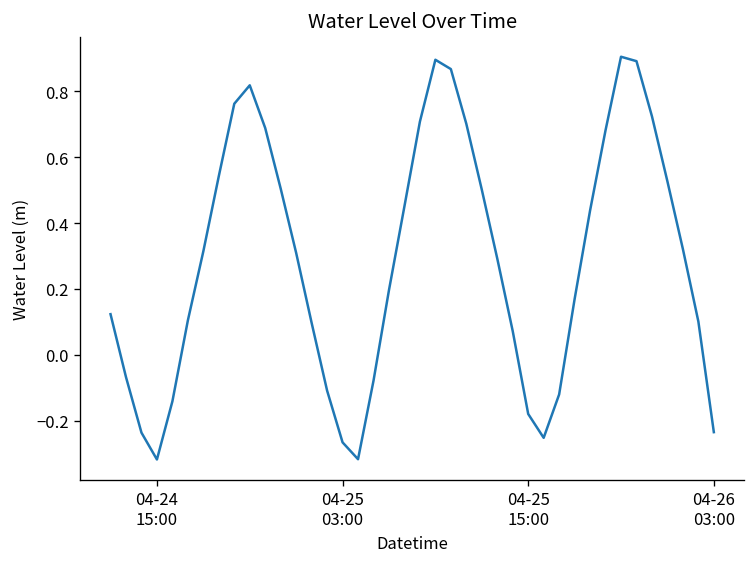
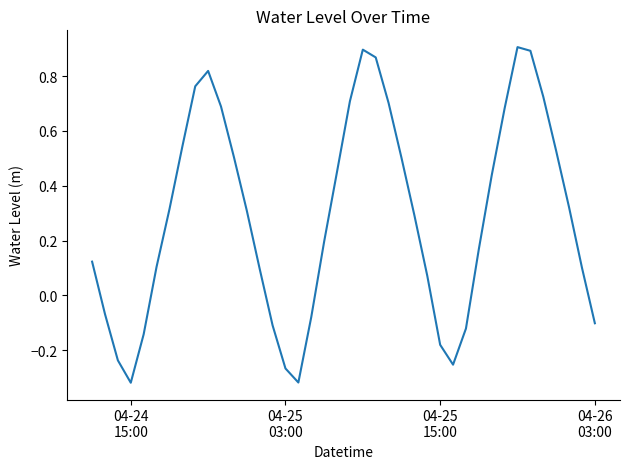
  {
    "04-24 15:00": -0.32,
    "04-25 03:00": -0.27,
    "04-25 15:00": -0.18,
-   "04-26 03:00": -0.24
+   "04-26 03:00": -0.10
  }
